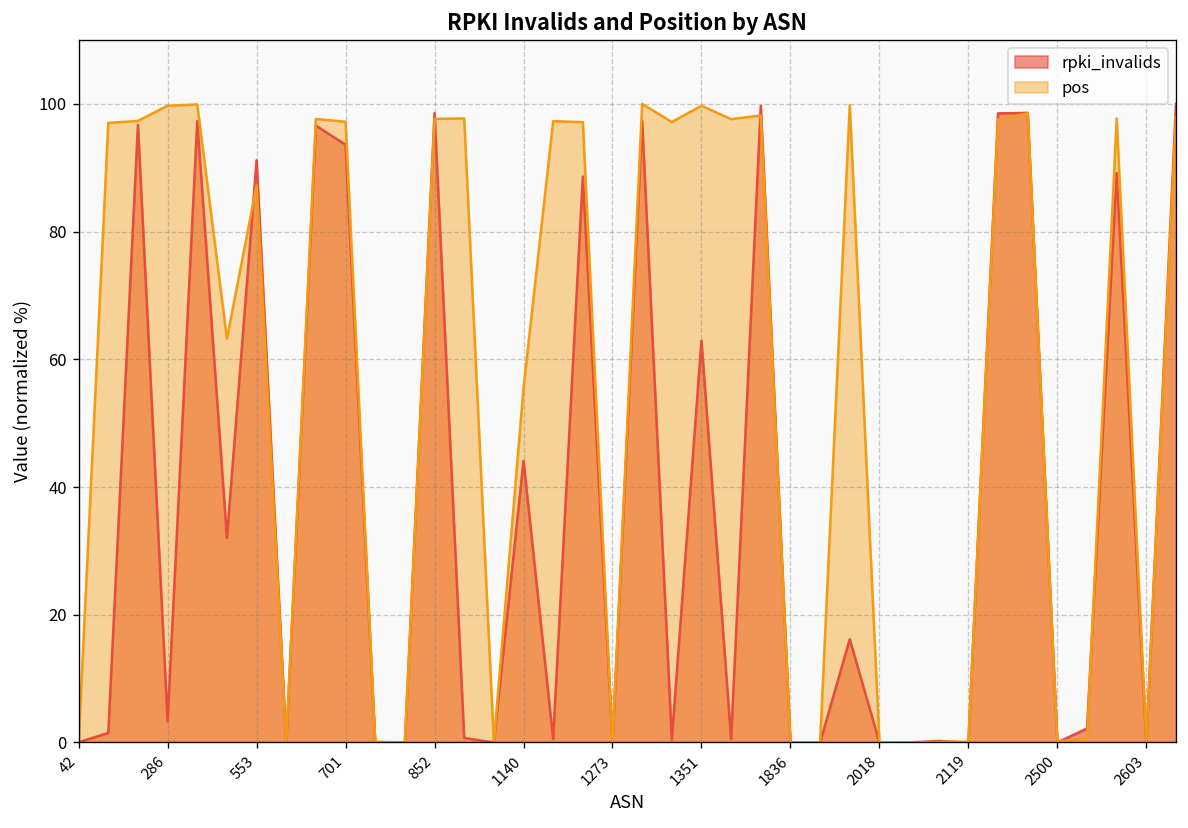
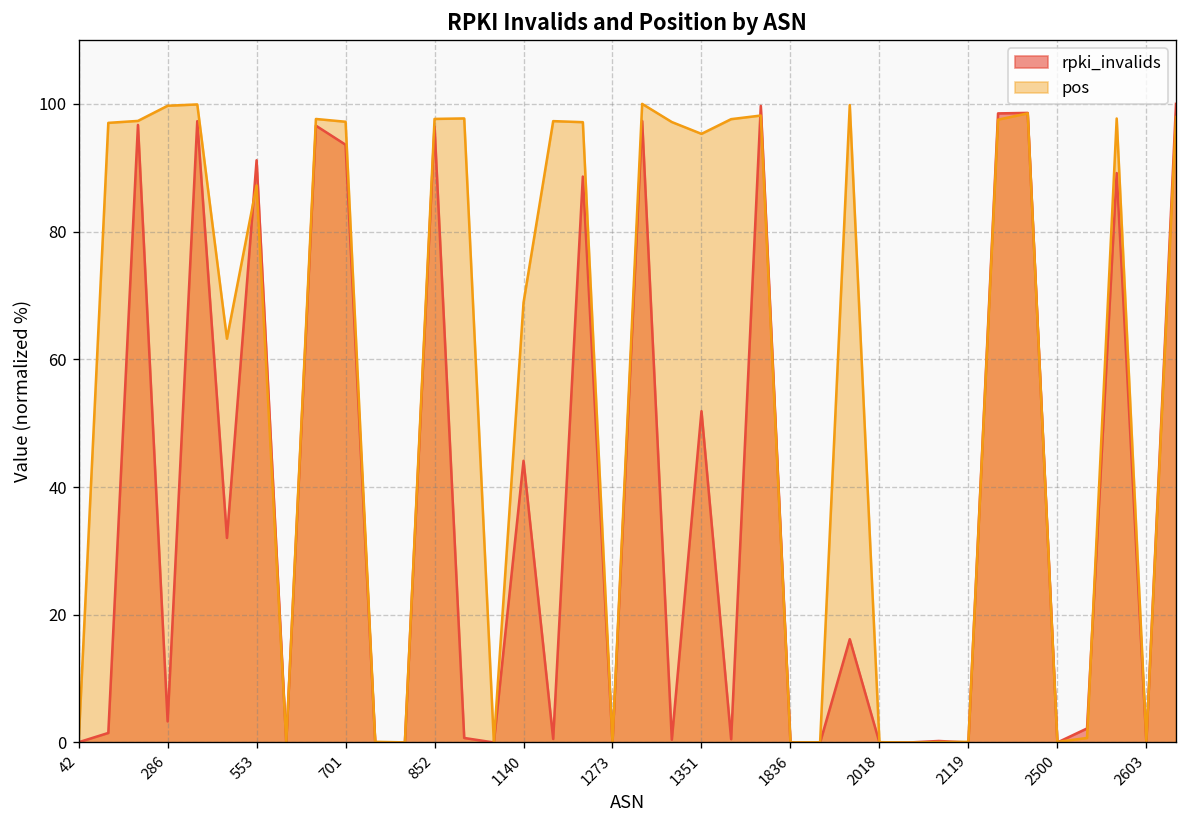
  {
    "rpki_invalids": {
      "286": 3,
      "553": 91,
      "701": 94,
-     "852": 99,
+     "852": 96,
      "1140": 44,
-     "1351": 63
+     "1351": 52
    },
    "pos": {
      "286": 100,
      "553": 87,
      "701": 97,
      "852": 98,
-     "1140": 56,
-     "1351": 100
+     "1140": 69,
+     "1351": 95
    }
  }
